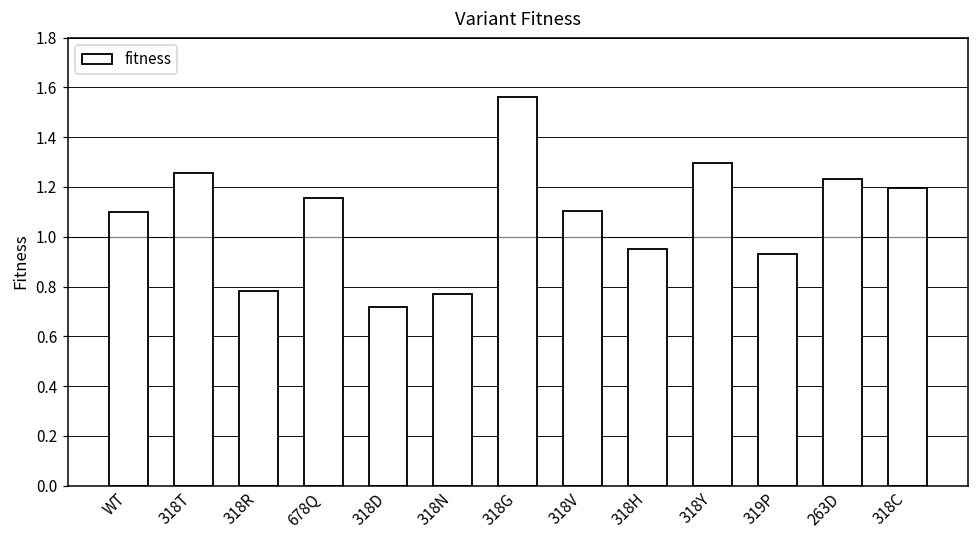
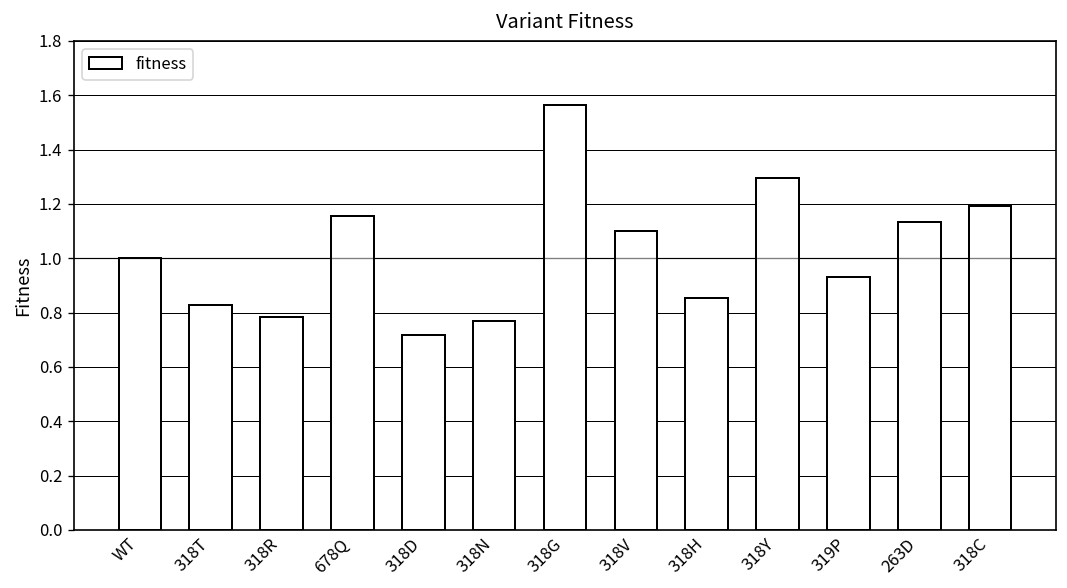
  {
-   "WT": 1.1,
-   "318T": 1.26,
+   "WT": 1.0,
+   "318T": 0.83,
    "318R": 0.78,
    "678Q": 1.16,
    "318D": 0.72,
    "318N": 0.77,
    "318G": 1.56,
    "318V": 1.10,
-   "318H": 0.95,
+   "318H": 0.86,
    "318Y": 1.30,
    "319P": 0.93,
-   "263D": 1.23,
+   "263D": 1.13,
    "318C": 1.19
  }
